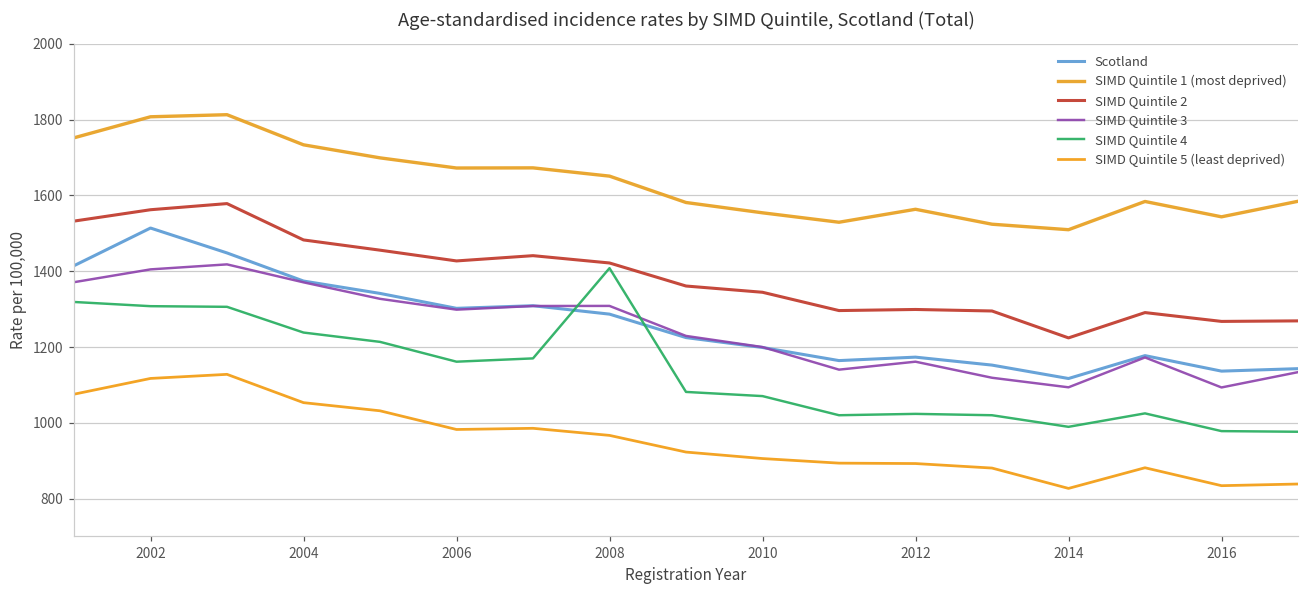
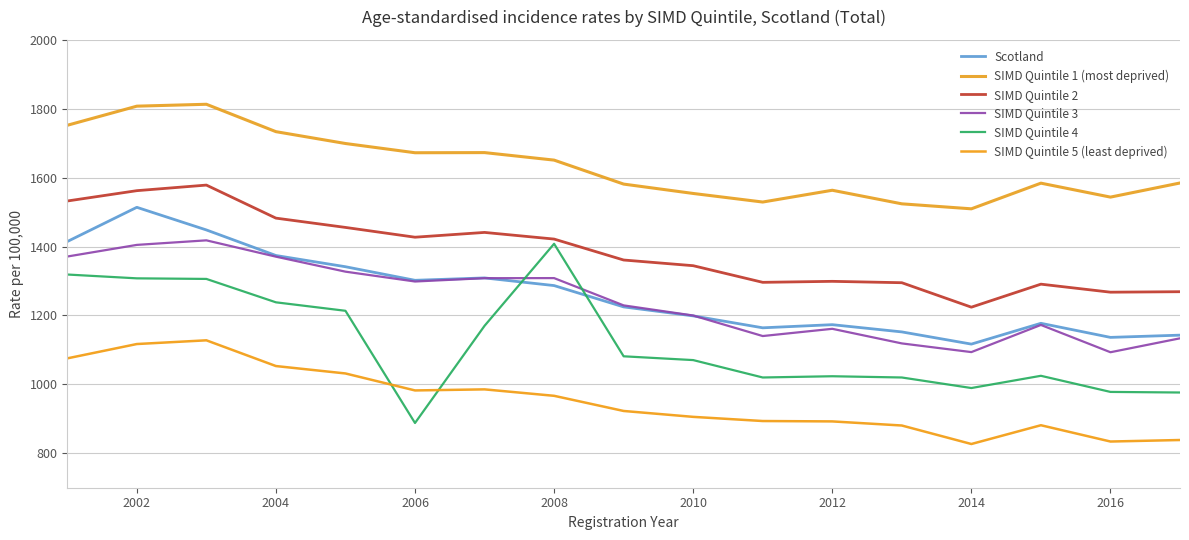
  {
    "Scotland": {
      "2002": 1510,
      "2008": 1290,
      "2012": 1170,
      "2014": 1120,
      "2016": 1140
    },
    "SIMD Quintile 2": {
      "2002": 1560,
      "2004": 1480,
      "2006": 1430,
      "2008": 1420,
      "2010": 1340,
      "2012": 1300,
      "2014": 1220,
      "2016": 1270
    },
    "SIMD Quintile 3": {
      "2002": 1400,
      "2008": 1310,
      "2012": 1160,
      "2014": 1090,
      "2016": 1090
    },
    "SIMD Quintile 4": {
      "2002": 1310,
      "2004": 1240,
-     "2006": 1160,
+     "2006": 890,
      "2008": 1410,
      "2010": 1070,
      "2012": 1020,
      "2014": 990,
      "2016": 980
    }
  }
